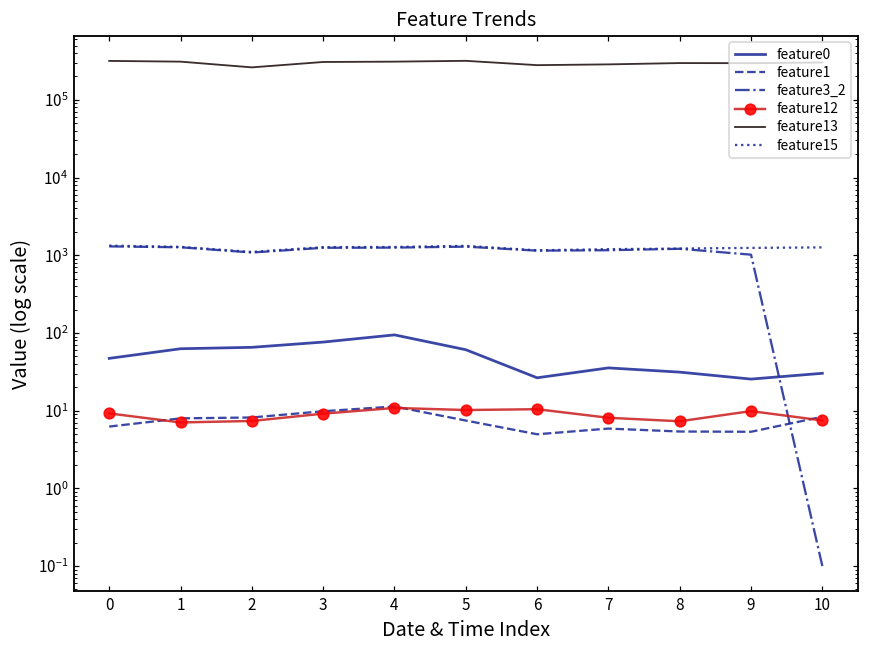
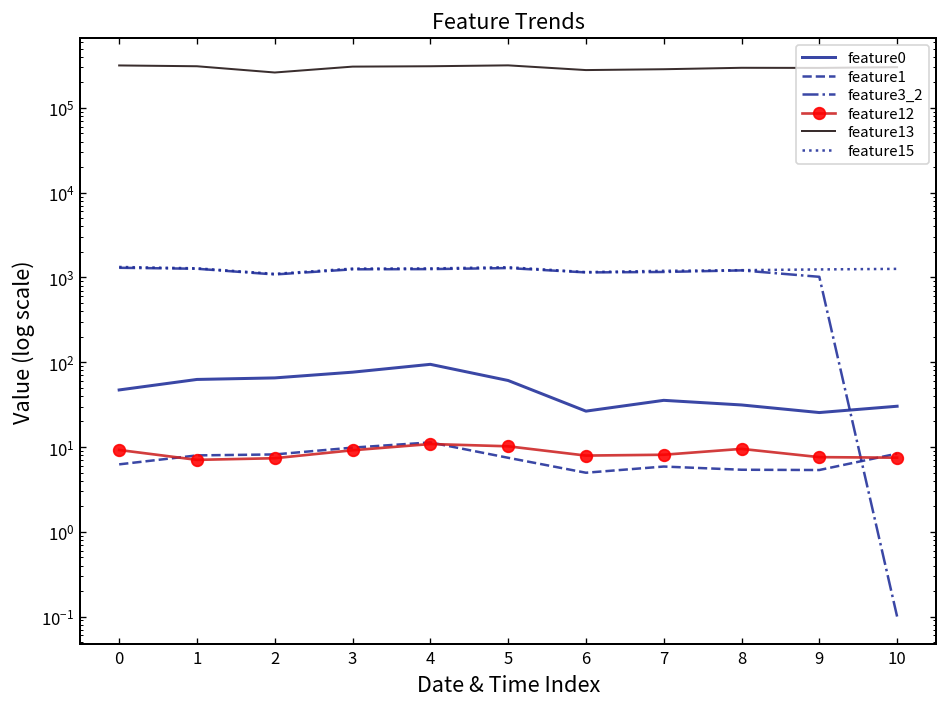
  {
    "feature12": {
      "0": 9,
      "1": 7,
      "2": 7,
      "5": 10,
-     "6": 10,
+     "6": 8,
      "7": 8,
-     "8": 7,
-     "9": 10,
+     "8": 10,
+     "9": 8,
      "10": 7
    },
    "feature13": {
      "0": 300000,
      "1": 300000,
      "2": 260000,
      "3": 310000,
      "4": 300000,
      "5": 300000,
      "6": 280000,
      "7": 290000,
      "8": 300000
    }
  }
